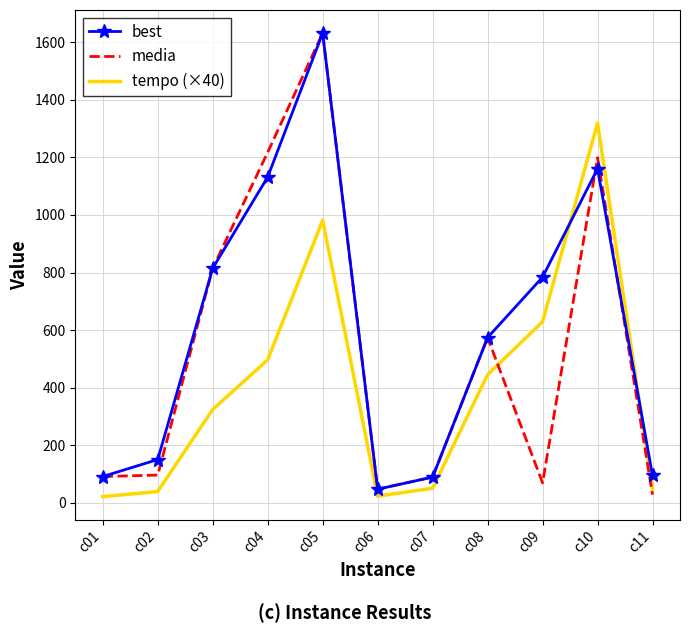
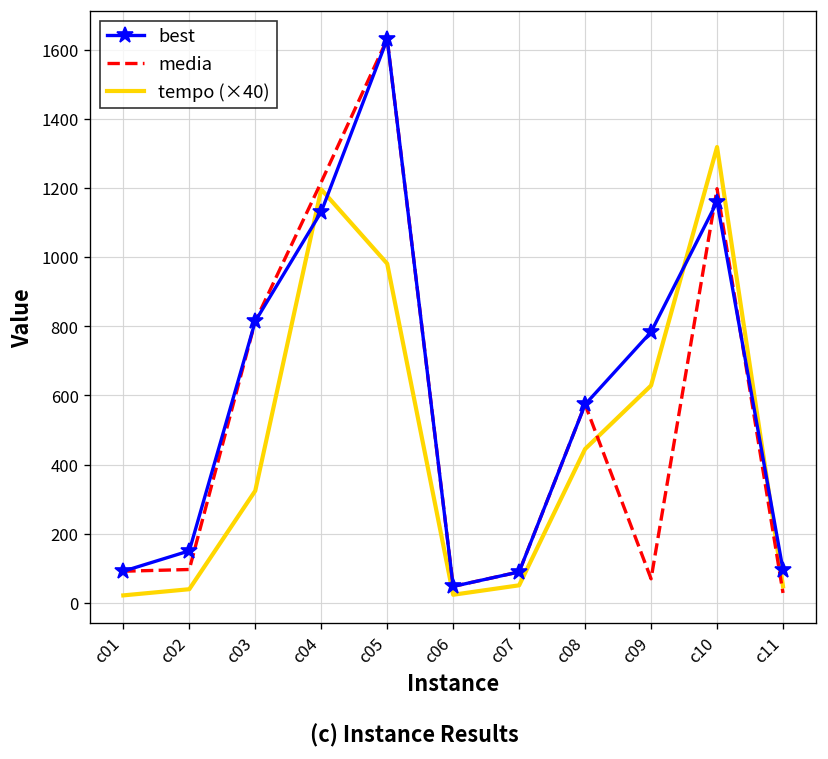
  {
    "best": {
      "c02": 150,
      "c04": 1130,
      "c09": 780,
      "c10": 1160,
      "c11": 100
    },
    "media": {
      "c02": 100,
      "c04": 1220,
      "c09": 70,
      "c10": 1200,
      "c11": 30
    },
    "tempo (×40)": {
      "c01": 20,
      "c02": 40,
      "c03": 320,
-     "c04": 500,
+     "c04": 1200,
      "c05": 980,
      "c06": 20,
      "c07": 50,
      "c08": 450,
      "c09": 630,
      "c10": 1320,
      "c11": 50
    }
  }
